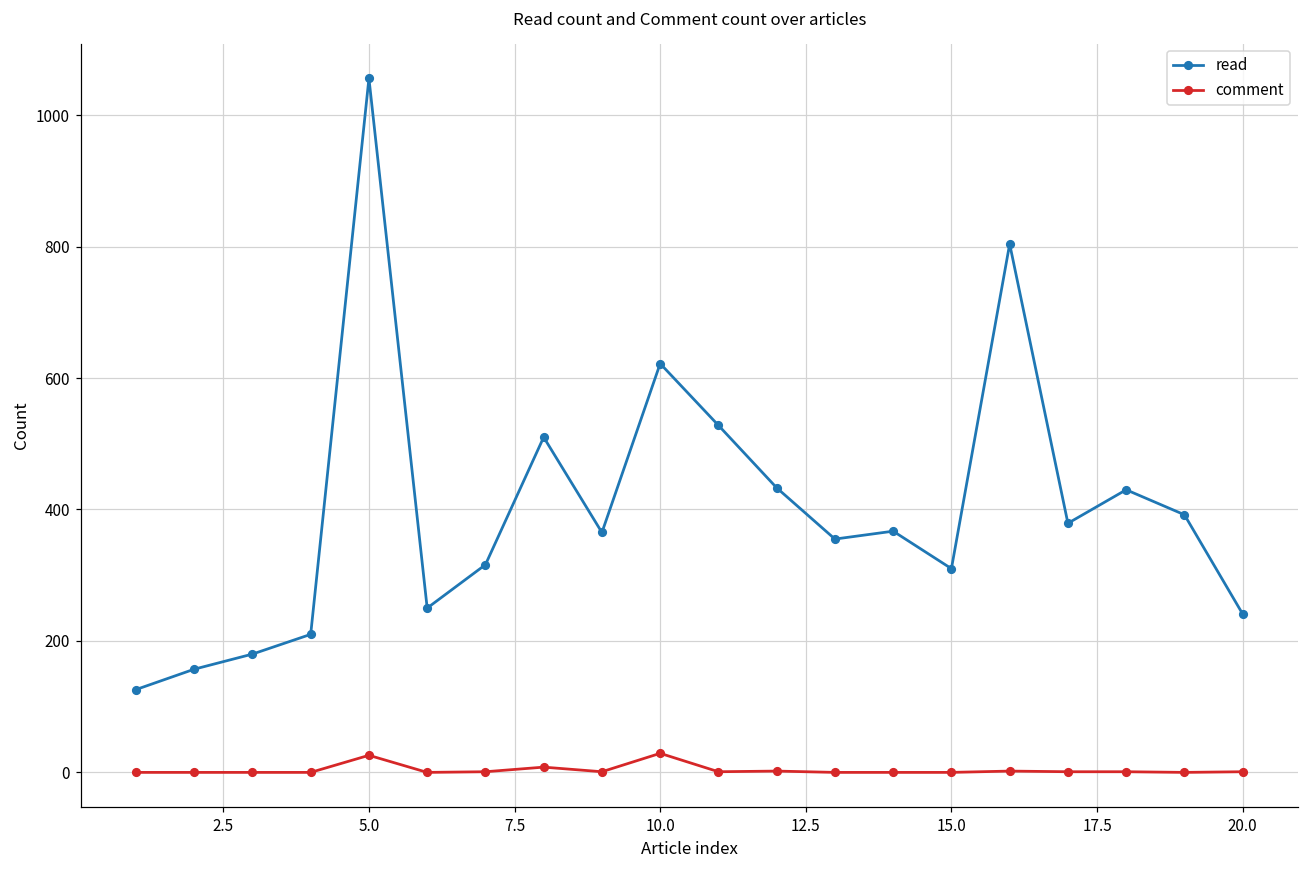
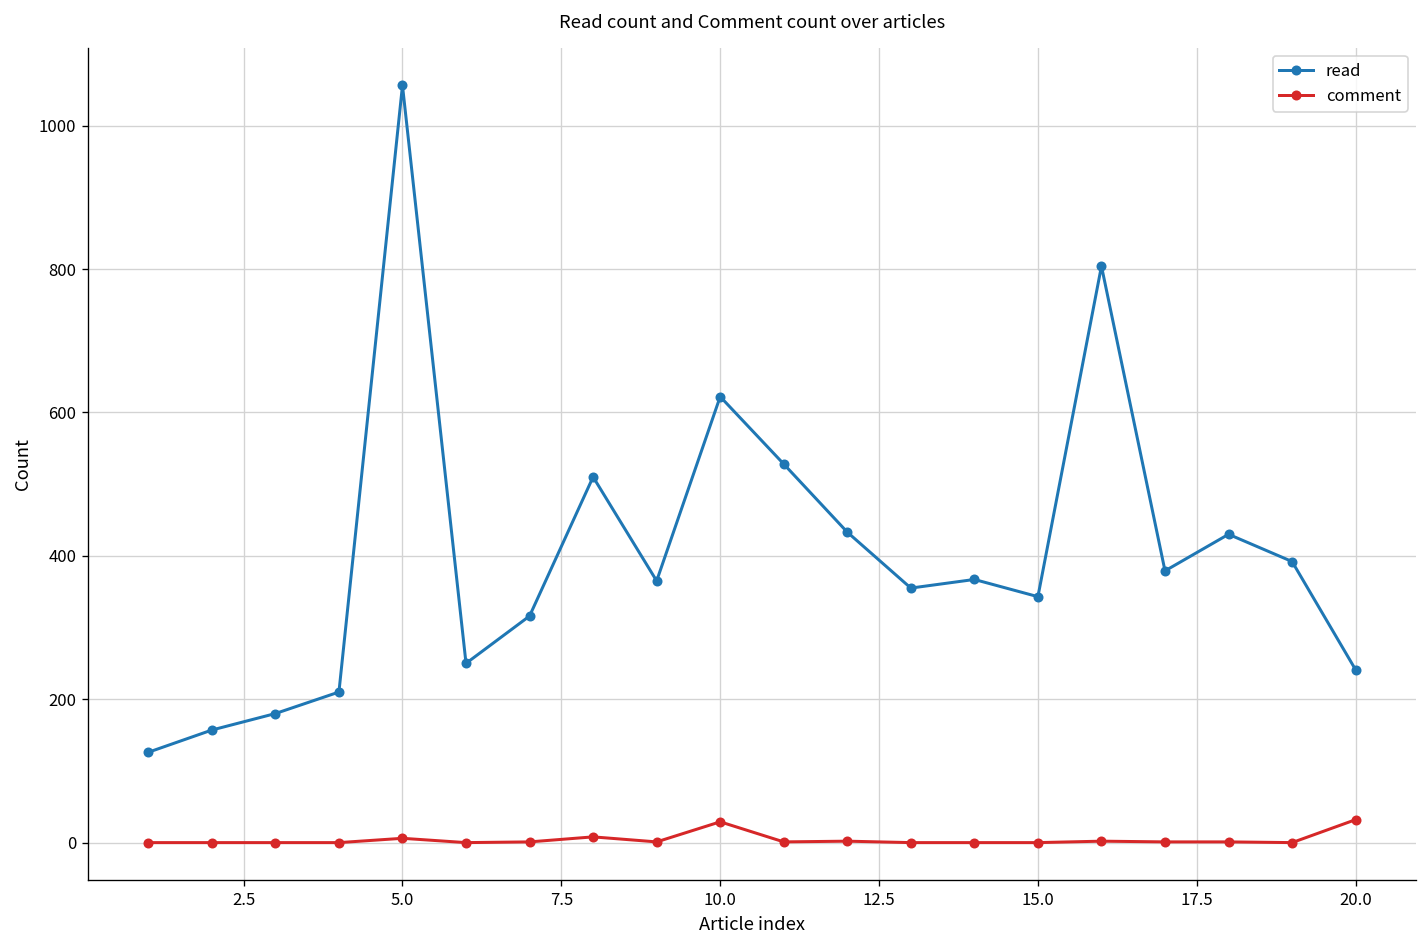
  {
    "read": {
      "5.0": 1060,
      "10.0": 620,
-     "15.0": 310,
+     "15.0": 340,
      "20.0": 240
    },
    "comment": {
-     "5.0": 30,
+     "5.0": 10,
      "10.0": 30,
      "15.0": 0,
-     "20.0": 0
+     "20.0": 30
    }
  }
